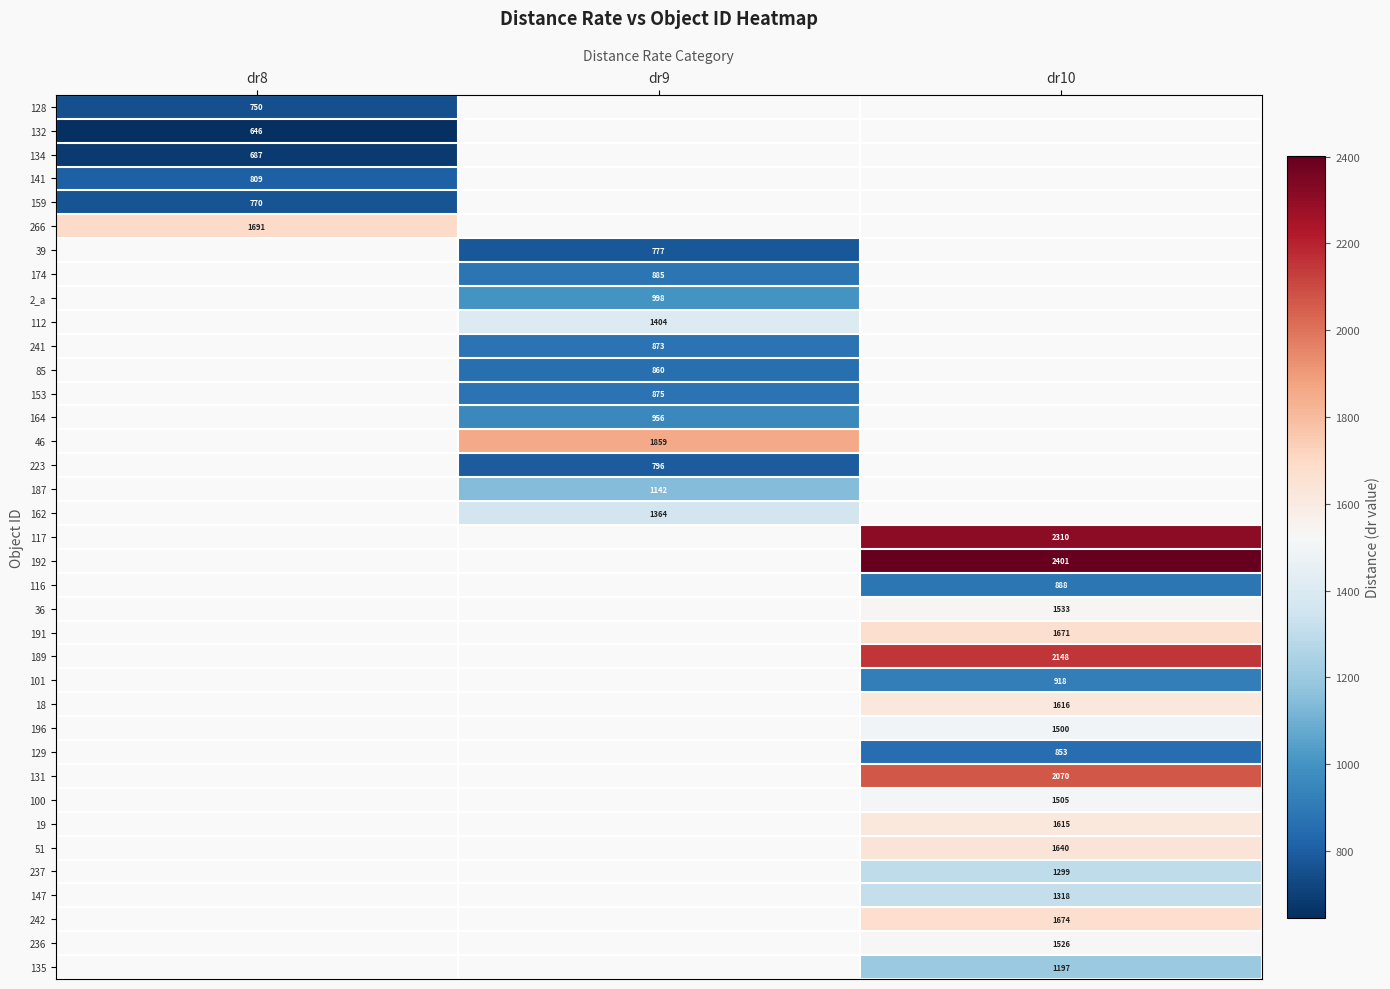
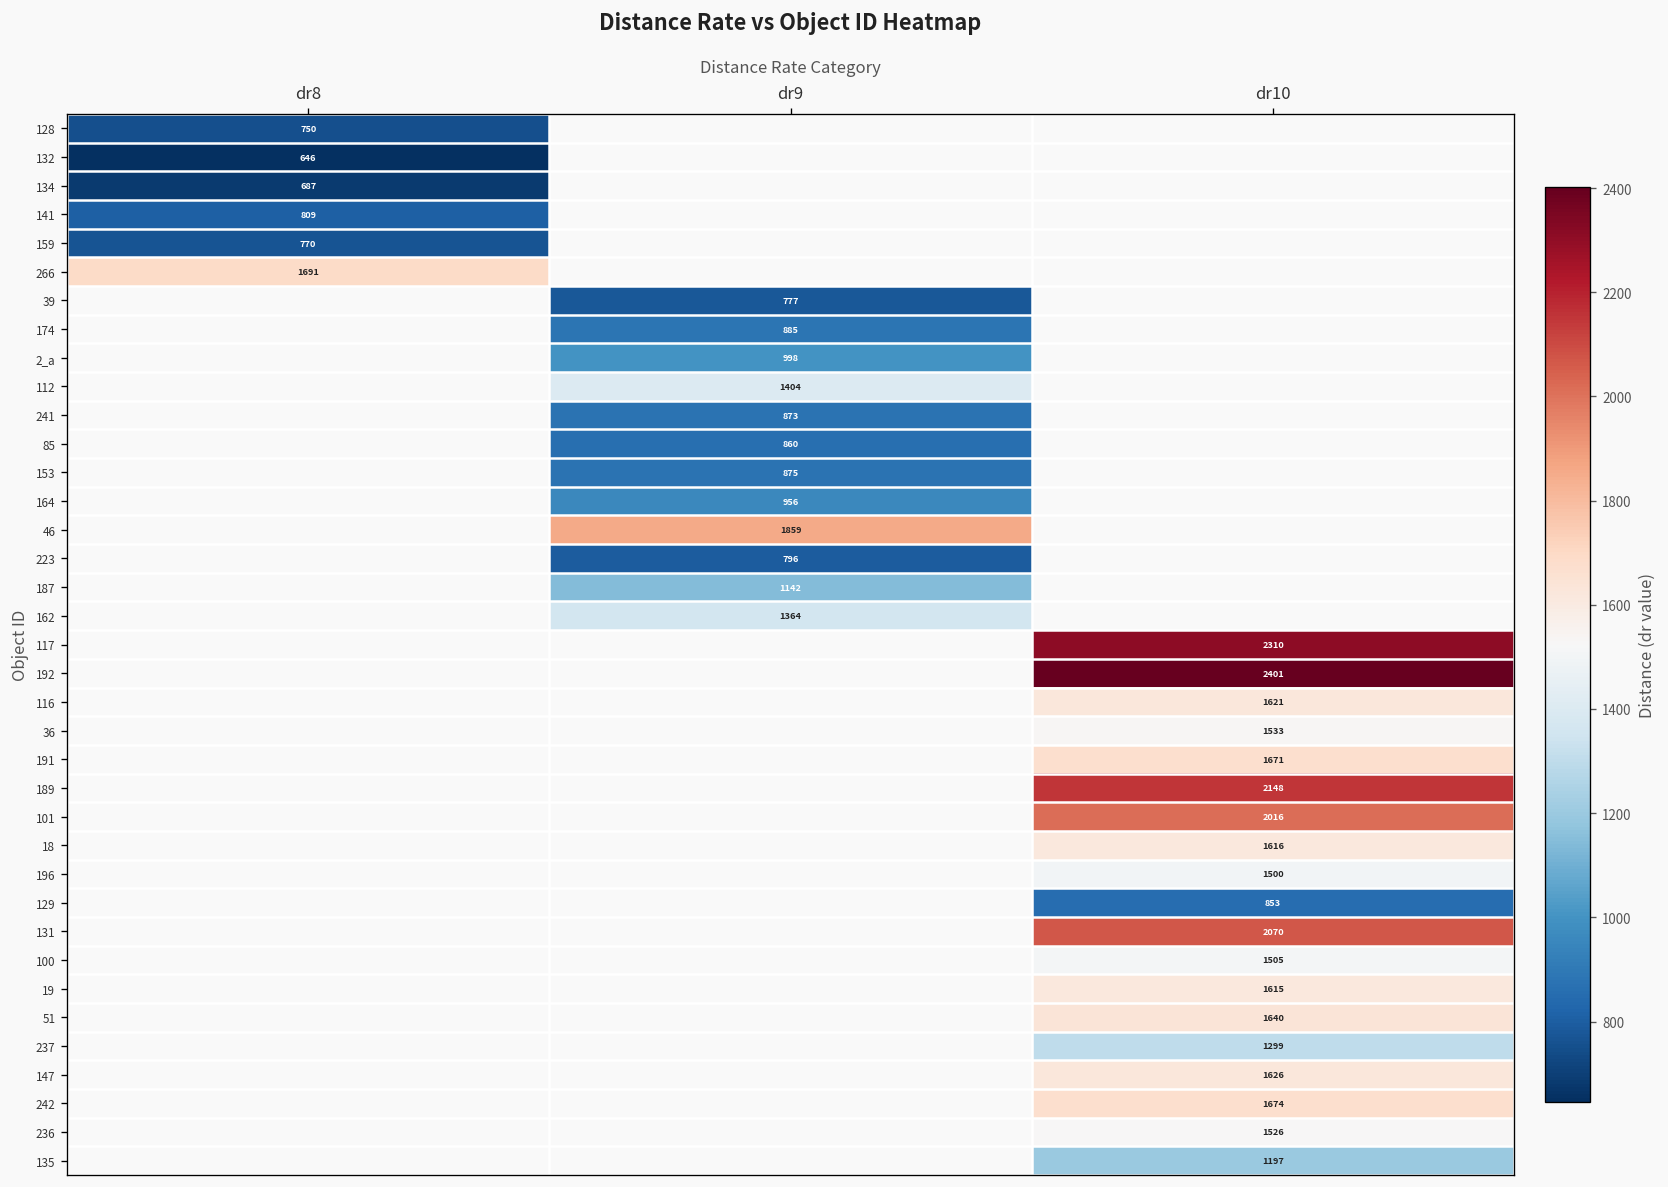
  {
    "128": {
      "dr8": 750
    },
    "132": {
      "dr8": 646
    },
    "134": {
      "dr8": 687
    },
    "141": {
      "dr8": 809
    },
    "159": {
      "dr8": 770
    },
    "266": {
      "dr8": 1691
    },
    "39": {
      "dr9": 777
    },
    "174": {
      "dr9": 885
    },
    "2_a": {
      "dr9": 998
    },
    "112": {
      "dr9": 1404
    },
    "241": {
      "dr9": 873
    },
    "85": {
      "dr9": 860
    },
    "153": {
      "dr9": 875
    },
    "164": {
      "dr9": 956
    },
    "46": {
      "dr9": 1859
    },
    "223": {
      "dr9": 796
    },
    "187": {
      "dr9": 1142
    },
    "162": {
      "dr9": 1364
    },
    "117": {
      "dr10": 2310
    },
    "192": {
      "dr10": 2401
    },
    "116": {
-     "dr10": 888
+     "dr10": 1621
    },
    "36": {
      "dr10": 1533
    },
    "191": {
      "dr10": 1671
    },
    "189": {
      "dr10": 2148
    },
    "101": {
-     "dr10": 918
+     "dr10": 2016
    },
    "18": {
      "dr10": 1616
    },
    "196": {
      "dr10": 1500
    },
    "129": {
      "dr10": 853
    },
    "131": {
      "dr10": 2070
    },
    "100": {
      "dr10": 1505
    },
    "19": {
      "dr10": 1615
    },
    "51": {
      "dr10": 1640
    },
    "237": {
      "dr10": 1299
    },
    "147": {
-     "dr10": 1318
+     "dr10": 1626
    },
    "242": {
      "dr10": 1674
    },
    "236": {
      "dr10": 1526
    },
    "135": {
      "dr10": 1197
    }
  }
